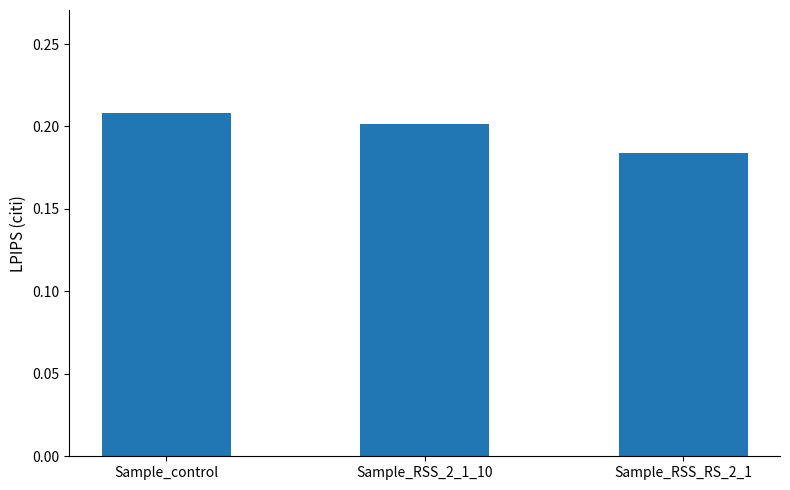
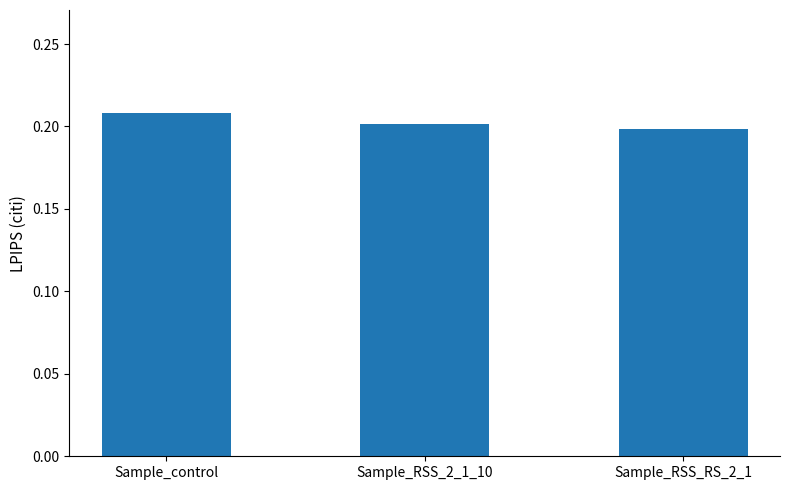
  {
    "Sample_control": 0.208,
    "Sample_RSS_2_1_10": 0.201,
-   "Sample_RSS_RS_2_1": 0.184
+   "Sample_RSS_RS_2_1": 0.198
  }
